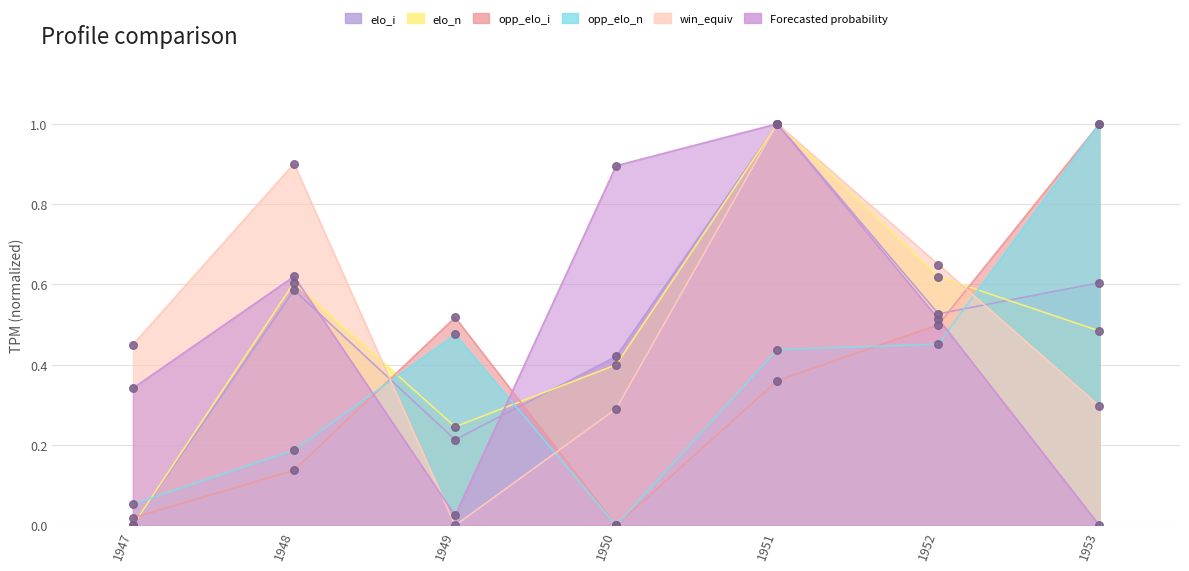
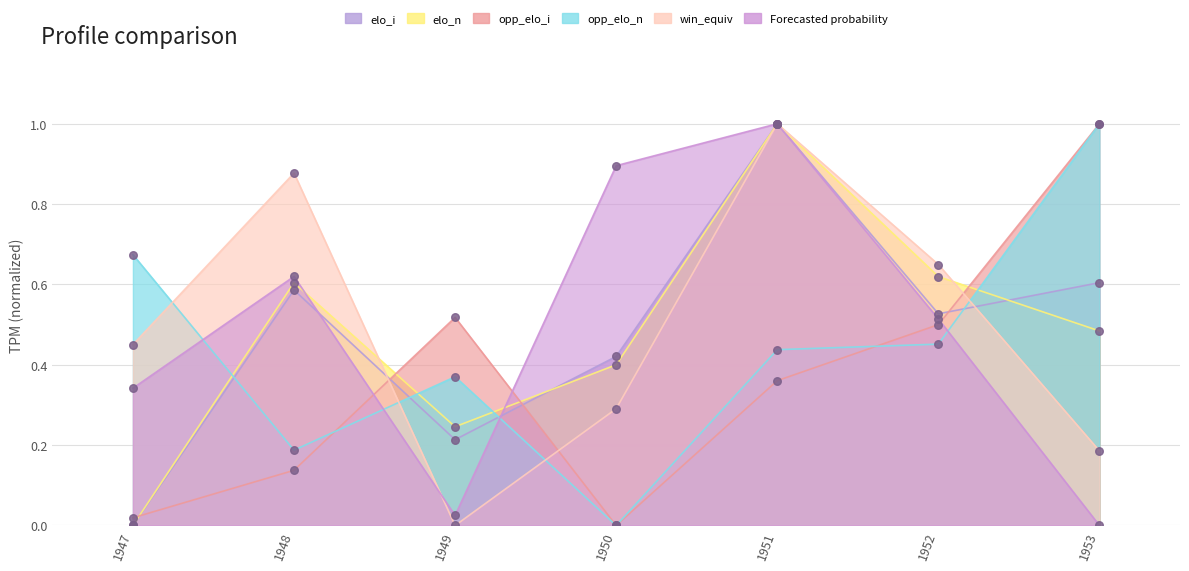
  {
    "elo_n": {
      "1948": 0.60,
      "1949": 0.25,
      "1950": 0.40,
      "1952": 0.62,
      "1953": 0.48
    },
    "opp_elo_i": {
      "1947": 0.02,
      "1948": 0.14,
      "1949": 0.52,
      "1951": 0.36,
      "1952": 0.50
    },
    "opp_elo_n": {
-     "1947": 0.05,
+     "1947": 0.67,
      "1948": 0.19,
-     "1949": 0.48,
+     "1949": 0.37,
      "1951": 0.44,
      "1952": 0.45
    },
    "win_equiv": {
      "1947": 0.45,
-     "1948": 0.90,
+     "1948": 0.88,
      "1949": 0.00,
      "1950": 0.29,
      "1952": 0.65,
-     "1953": 0.30
+     "1953": 0.19
    }
  }
